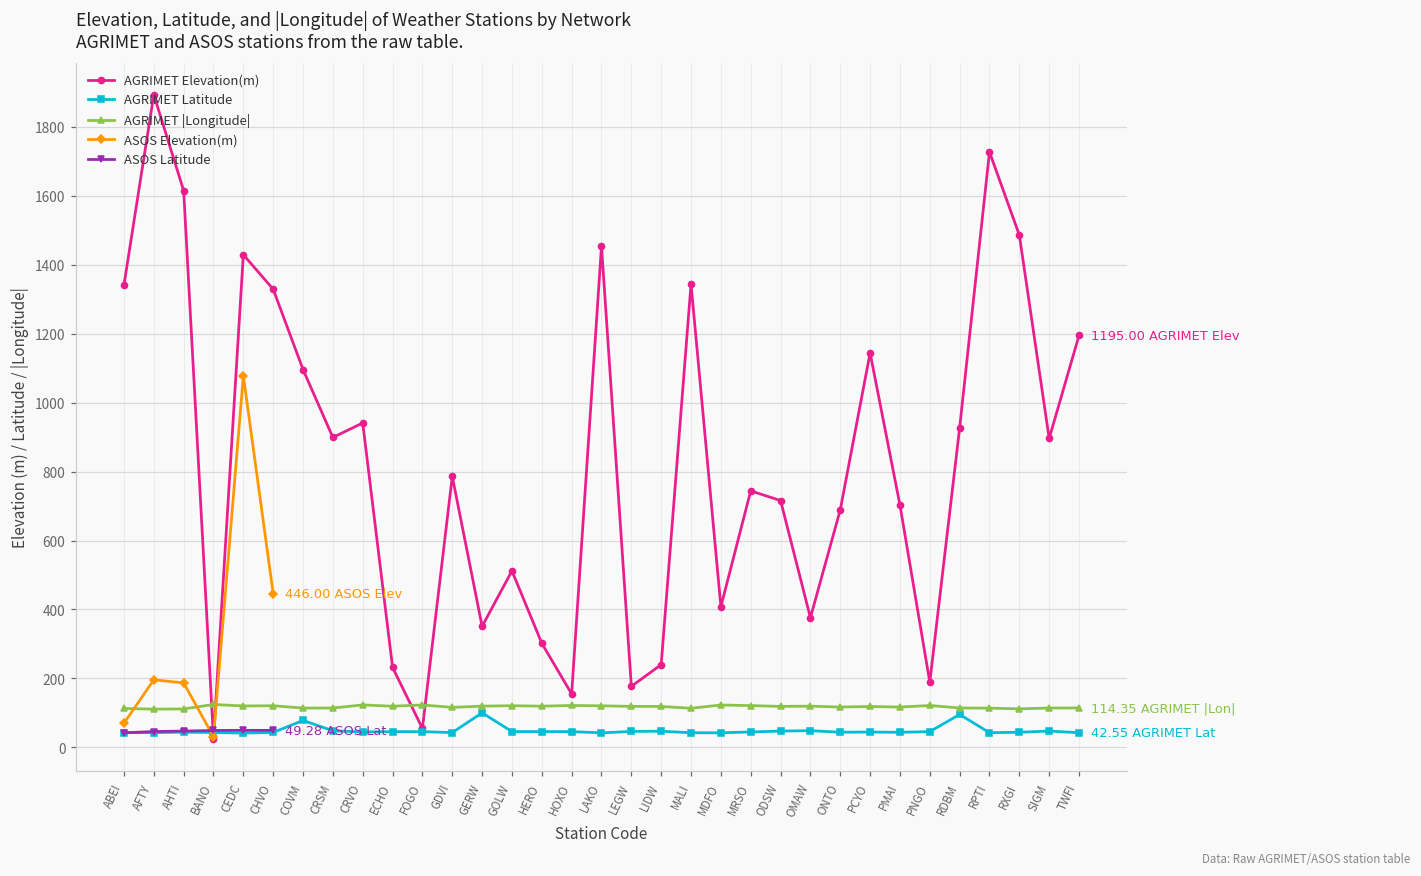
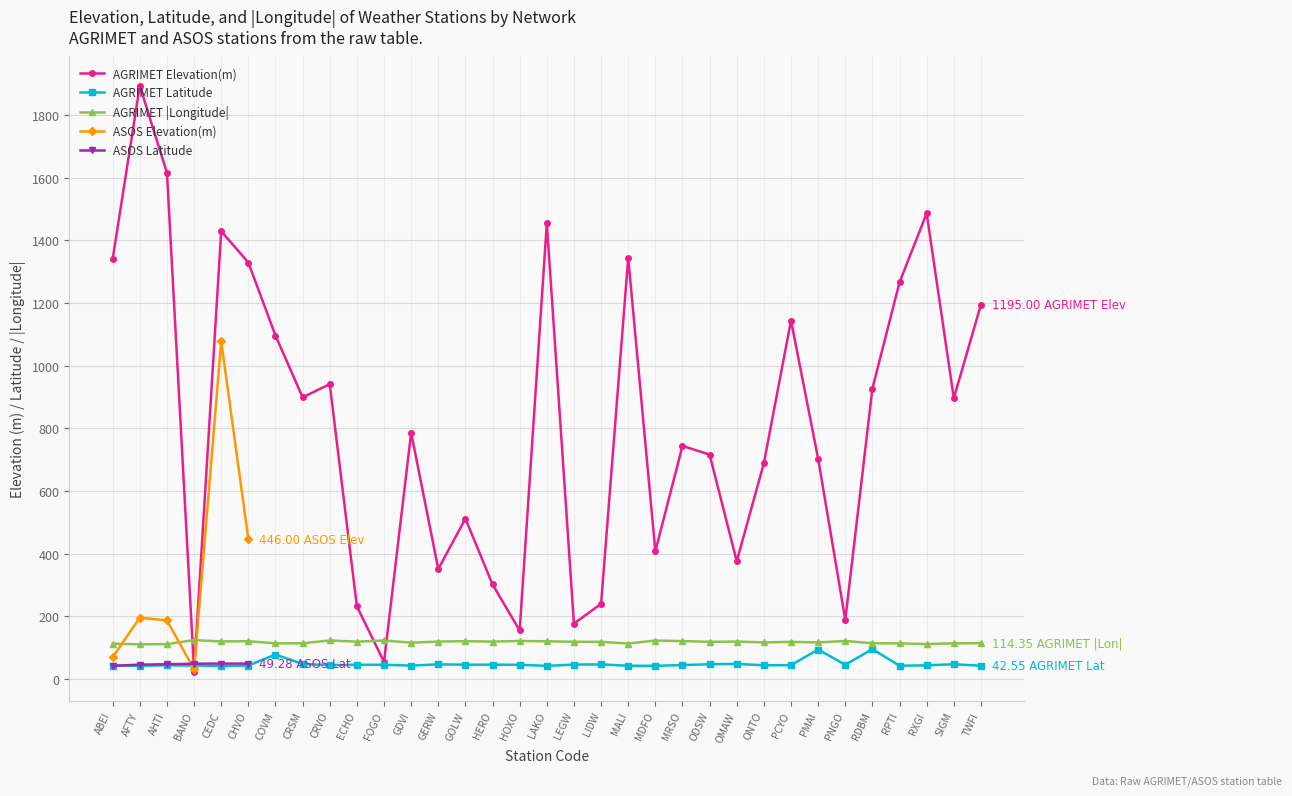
  {
    "AGRIMET Elevation(m)": {
      "ABEI": 1340,
      "AFTY": 1890,
      "AHTI": 1620,
      "CEDC": 1430,
      "CHVO": 1330,
      "COVM": 1100,
      "CRSM": 900,
      "CRVO": 940,
      "ECHO": 230,
      "FOGO": 60,
      "GDVI": 790,
      "GERW": 350,
      "GOLW": 510,
      "HERO": 300,
      "HOXO": 160,
      "LAKO": 1450,
      "LEGW": 180,
      "LIDW": 240,
      "MALI": 1340,
      "MDFO": 410,
      "MRSO": 740,
      "ODSW": 720,
      "OMAW": 380,
      "ONTO": 690,
      "PCYO": 1140,
      "PMAI": 700,
      "PNGO": 190,
      "RDBM": 930,
-     "RPTI": 1730,
+     "RPTI": 1270,
      "RXGI": 1490,
      "SIGM": 900
    },
    "AGRIMET Latitude": {
      "COVM": 80,
      "ECHO": 50,
      "FOGO": 50,
      "GDVI": 40,
-     "GERW": 100,
+     "GERW": 50,
      "GOLW": 50,
      "HERO": 50,
      "HOXO": 50,
      "LAKO": 40,
      "LEGW": 50,
      "LIDW": 50,
      "MALI": 40,
      "MDFO": 40,
      "MRSO": 40,
      "ODSW": 50,
      "OMAW": 50,
      "ONTO": 40,
      "PCYO": 40,
-     "PMAI": 40,
+     "PMAI": 90,
      "PNGO": 50,
      "RDBM": 100,
      "RPTI": 40,
      "RXGI": 40,
      "SIGM": 50
    },
    "AGRIMET |Longitude|": {
      "TWFI": 114.35
    },
    "ASOS Elevation(m)": {
      "CHVO": 446.00
    }
  }
